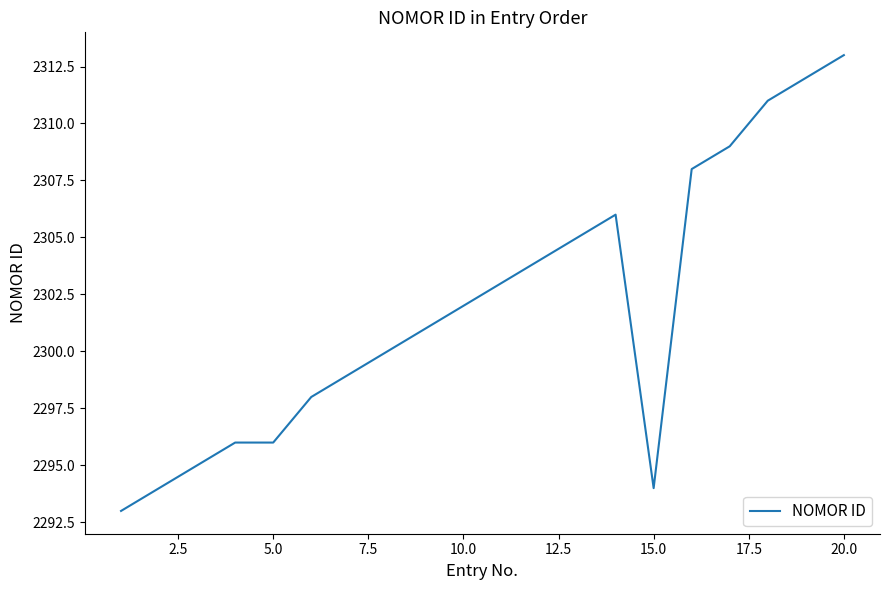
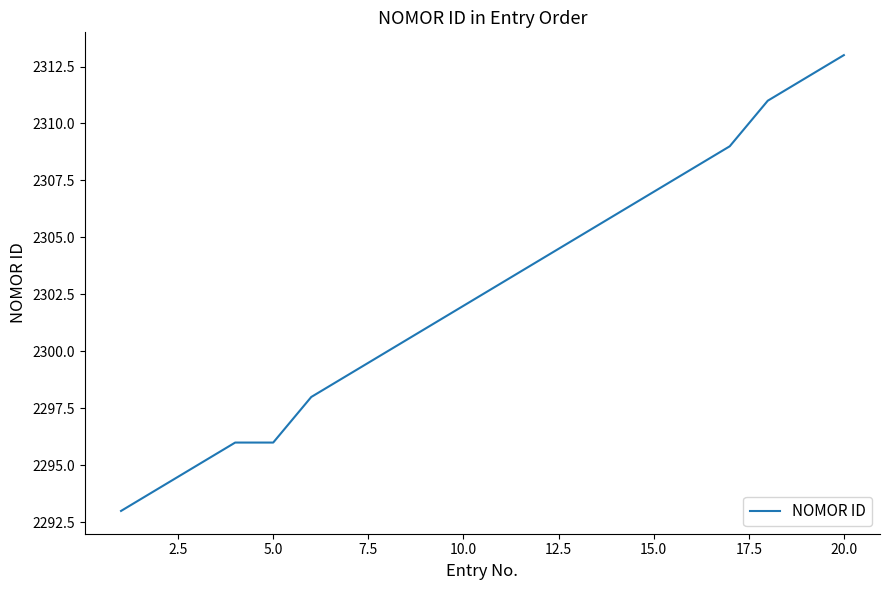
  {
    "5.0": 2296,
    "10.0": 2302,
-   "15.0": 2294,
+   "15.0": 2307,
    "20.0": 2313
  }
